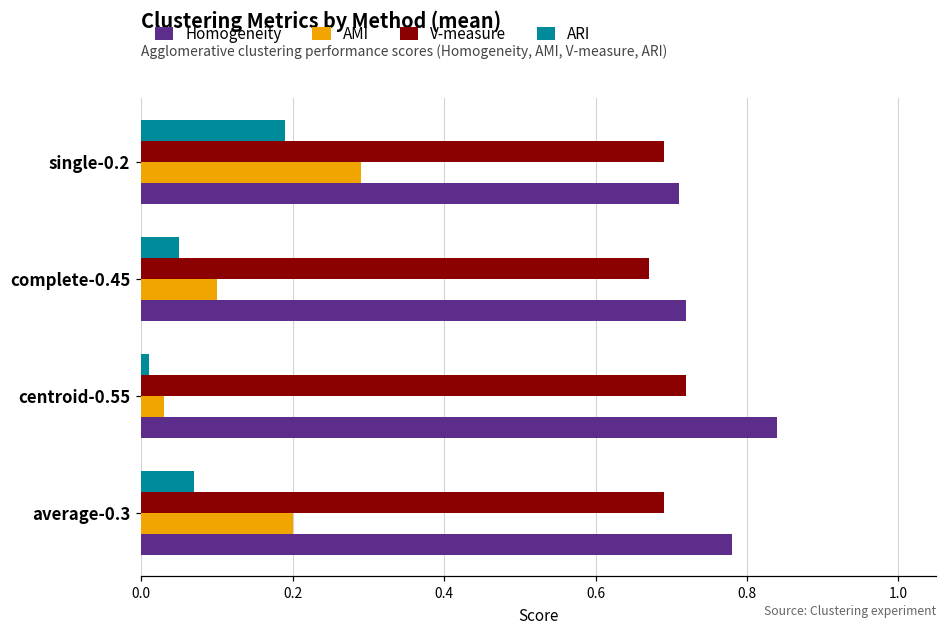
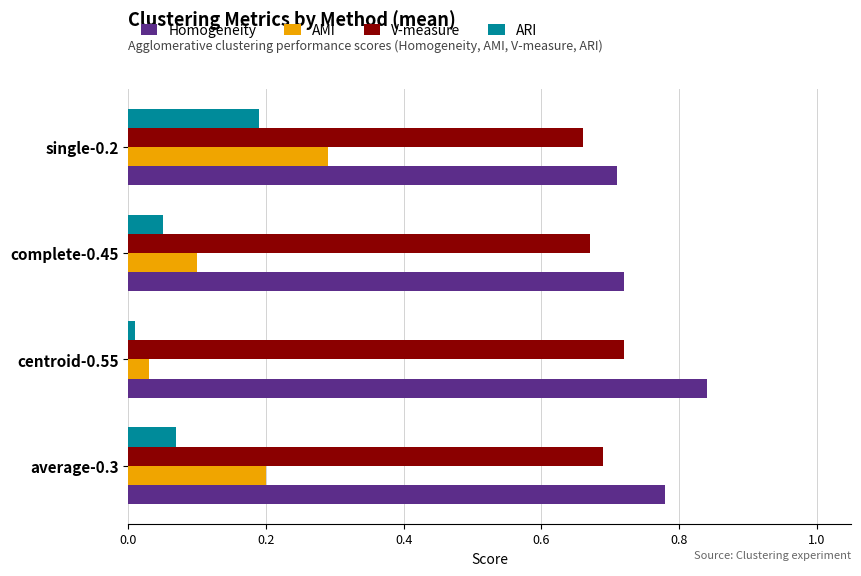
  {
    "Homogeneity": {
      "single-0.2": 0.71,
      "complete-0.45": 0.72,
      "centroid-0.55": 0.84,
      "average-0.3": 0.78
    },
    "AMI": {
      "single-0.2": 0.29,
      "complete-0.45": 0.10,
      "centroid-0.55": 0.03,
      "average-0.3": 0.20
    },
    "V-measure": {
-     "single-0.2": 0.69,
+     "single-0.2": 0.66,
      "complete-0.45": 0.67,
      "centroid-0.55": 0.72,
      "average-0.3": 0.69
    },
    "ARI": {
      "single-0.2": 0.19,
      "complete-0.45": 0.05,
      "centroid-0.55": 0.01,
      "average-0.3": 0.07
    }
  }
